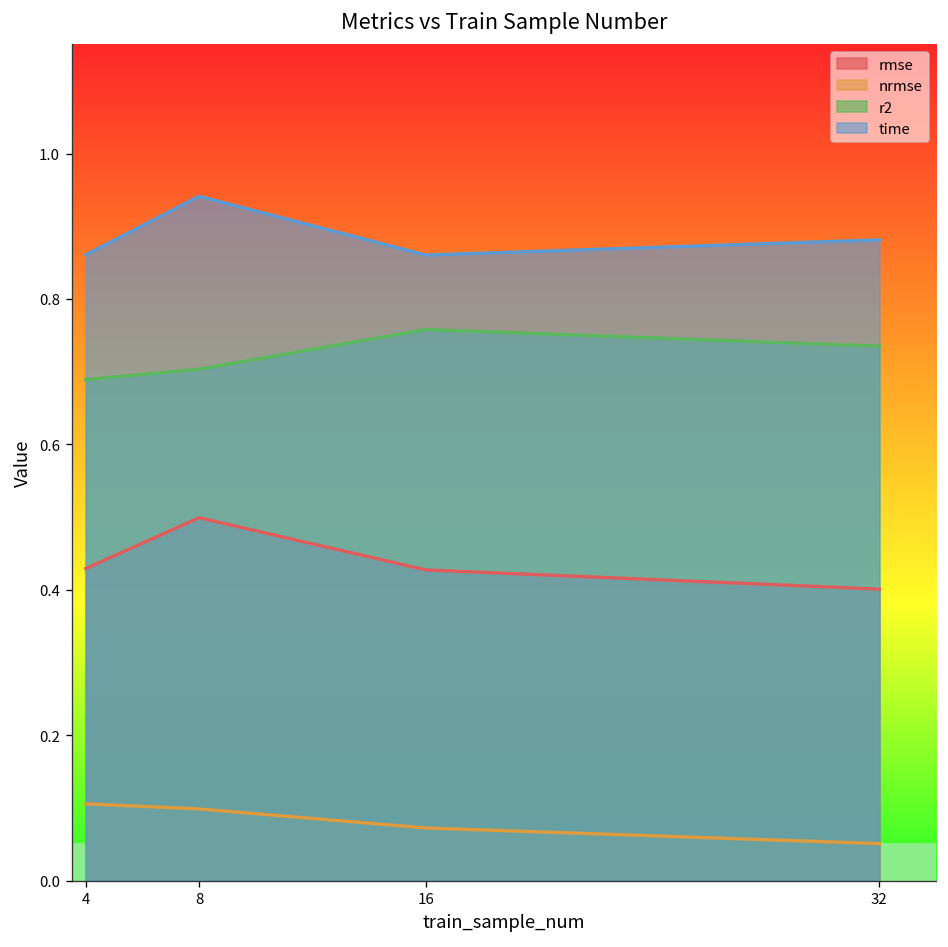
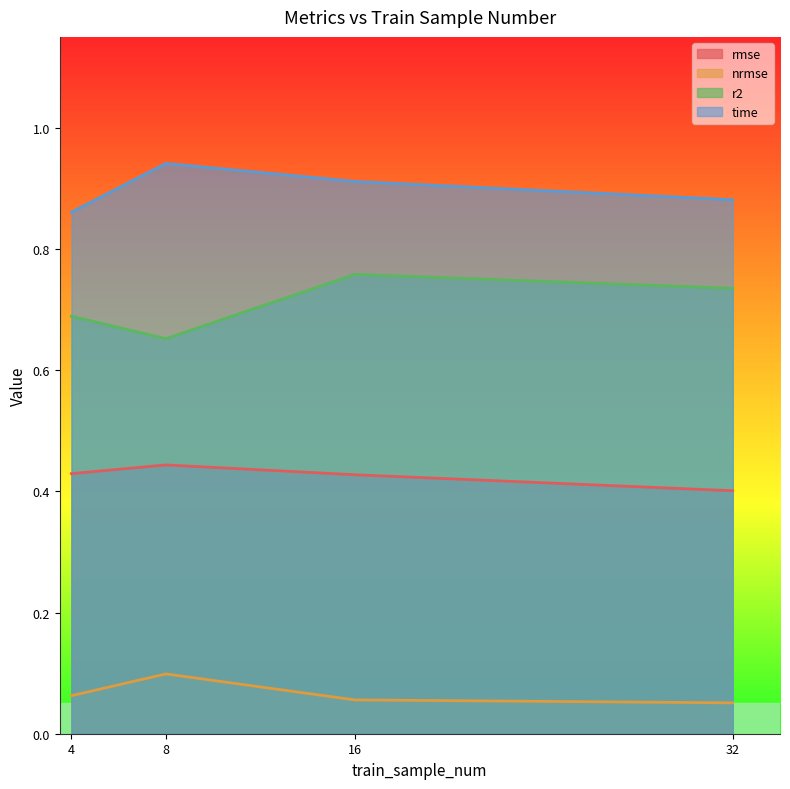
  {
    "rmse": {
      "4": 0.43,
-     "8": 0.50,
+     "8": 0.44,
      "16": 0.43,
      "32": 0.40
    },
    "nrmse": {
-     "4": 0.11,
+     "4": 0.06,
      "8": 0.10,
-     "16": 0.07,
+     "16": 0.06,
      "32": 0.05
    },
    "r2": {
      "4": 0.69,
-     "8": 0.70,
+     "8": 0.65,
      "16": 0.76,
      "32": 0.74
    },
    "time": {
      "4": 0.86,
      "8": 0.94,
-     "16": 0.86,
+     "16": 0.91,
      "32": 0.88
    }
  }
